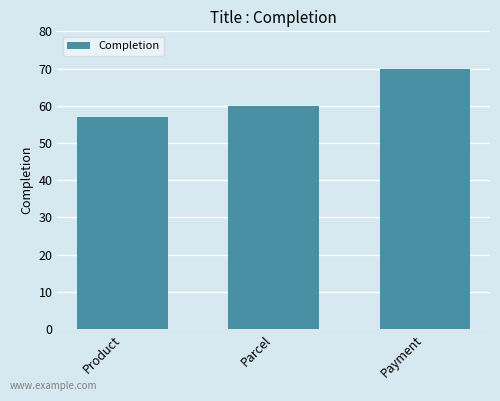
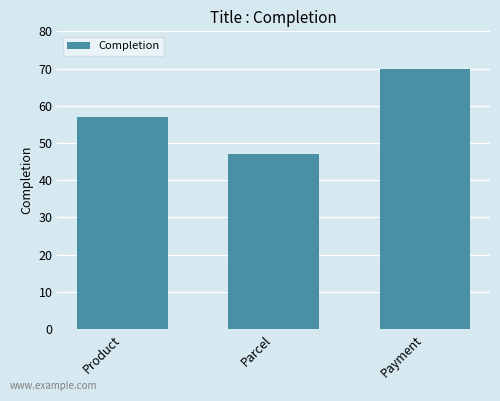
  {
    "Product": 57,
-   "Parcel": 60,
+   "Parcel": 47,
    "Payment": 70
  }
